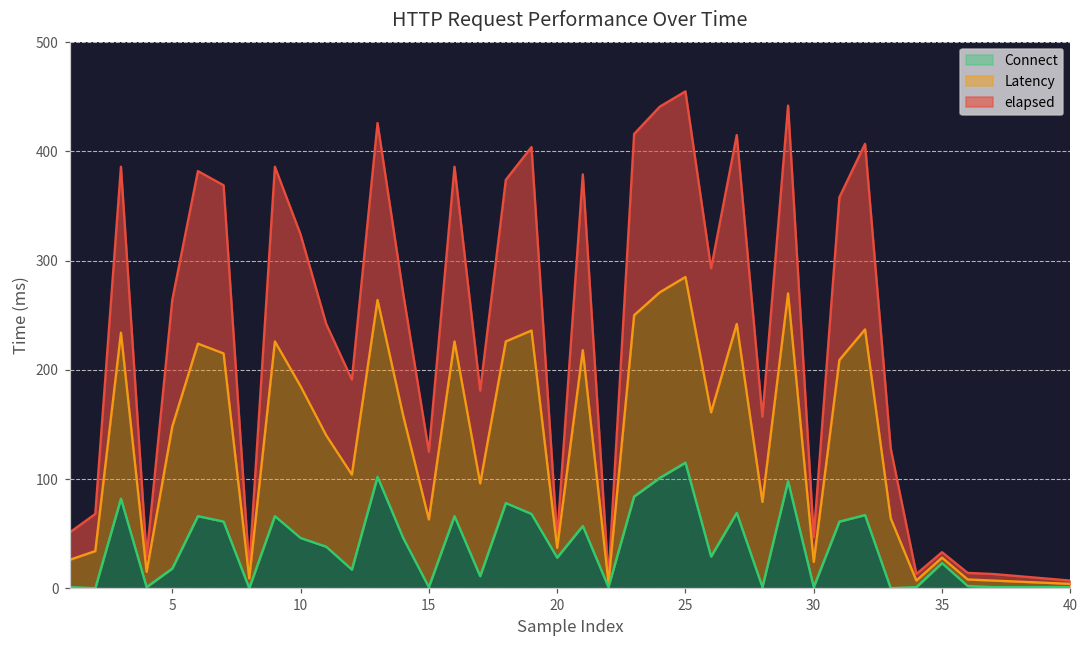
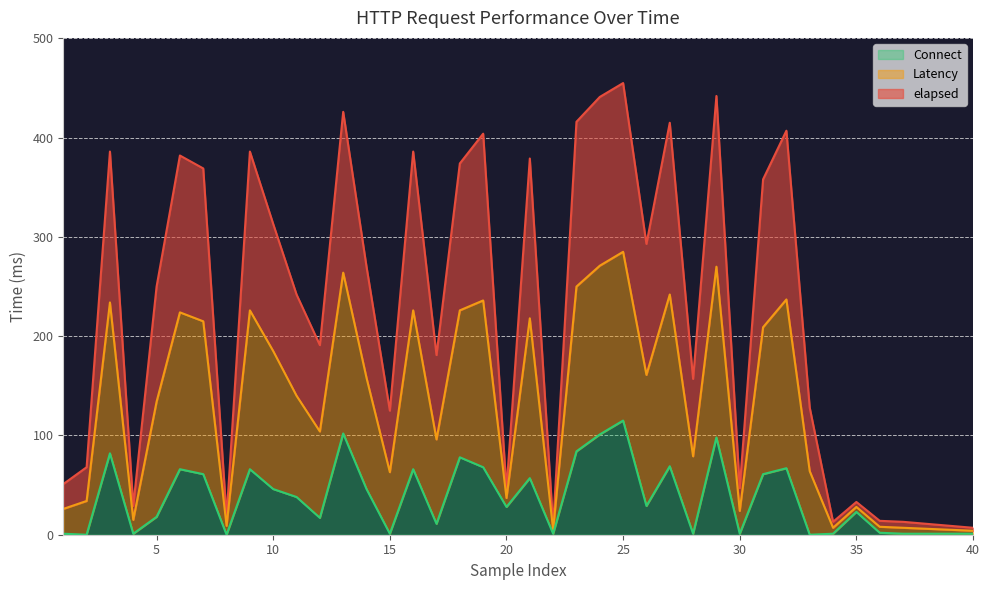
  {
    "Connect": {
      "5": 20,
      "10": 50,
      "15": 0,
      "20": 30,
      "25": 120,
      "30": 0,
      "35": 20,
      "40": 0
    },
    "Latency": {
-     "5": 130,
+     "5": 120,
      "10": 140,
      "15": 60,
      "20": 10,
      "25": 170,
      "30": 20,
      "35": 10,
      "40": 0
    },
    "elapsed": {
      "5": 120,
-     "10": 140,
+     "10": 130,
      "15": 60,
      "20": 10,
      "25": 170,
      "30": 20,
      "35": 10,
      "40": 0
    }
  }
